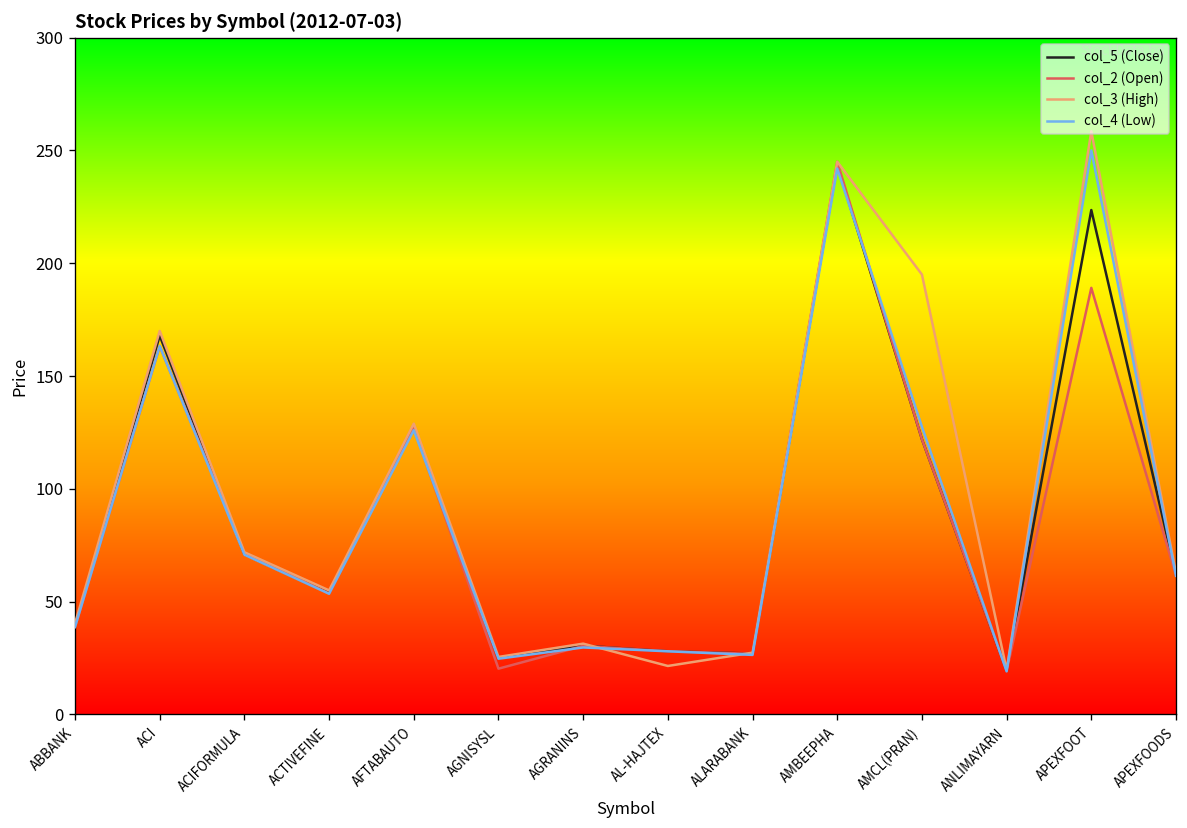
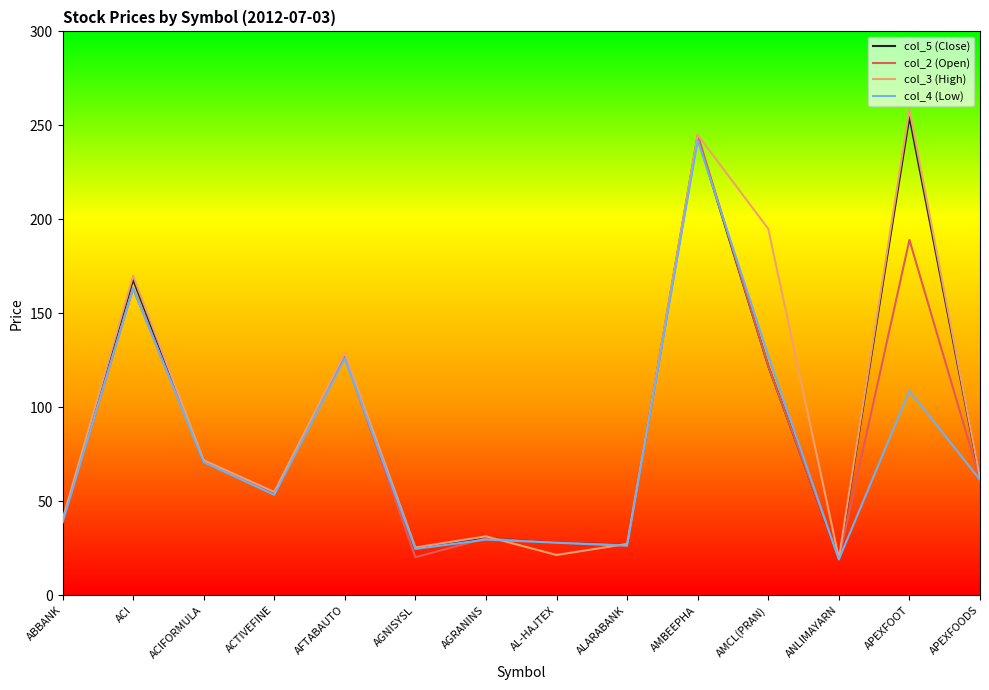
  {
    "col_5 (Close)": {
      "ACI": 168,
-     "APEXFOOT": 224
+     "APEXFOOT": 255
    },
    "col_2 (Open)": {
      "AGNISYSL": 20,
      "APEXFOOT": 189
    },
    "col_3 (High)": {
      "ACI": 170,
      "AFTABAUTO": 129,
      "AL-HAJTEX": 22,
      "AMCL(PRAN)": 195,
      "APEXFOOT": 259
    },
    "col_4 (Low)": {
      "AMBEEPHA": 242,
      "AMCL(PRAN)": 128,
-     "APEXFOOT": 250
+     "APEXFOOT": 109
    }
  }
